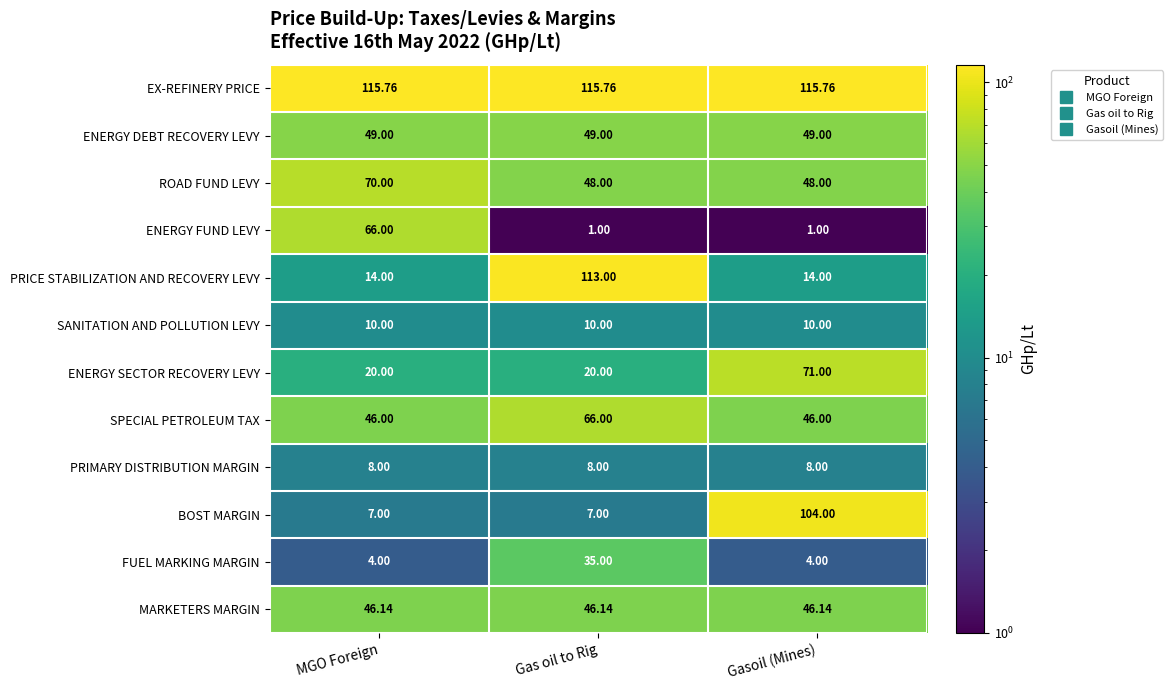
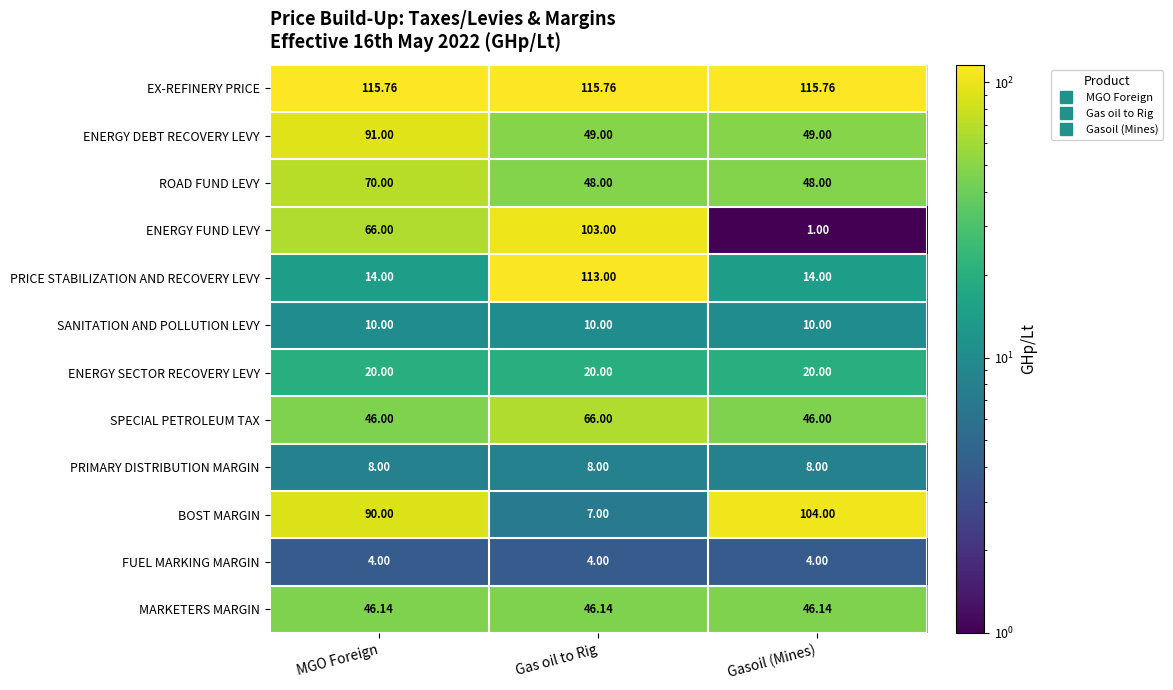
  {
    "EX-REFINERY PRICE": {
      "MGO Foreign": 115.76,
      "Gas oil to Rig": 115.76,
      "Gasoil (Mines)": 115.76
    },
    "ENERGY DEBT RECOVERY LEVY": {
-     "MGO Foreign": 49.00,
+     "MGO Foreign": 91.00,
      "Gas oil to Rig": 49.00,
      "Gasoil (Mines)": 49.00
    },
    "ROAD FUND LEVY": {
      "MGO Foreign": 70.00,
      "Gas oil to Rig": 48.00,
      "Gasoil (Mines)": 48.00
    },
    "ENERGY FUND LEVY": {
      "MGO Foreign": 66.00,
-     "Gas oil to Rig": 1.00,
+     "Gas oil to Rig": 103.00,
      "Gasoil (Mines)": 1.00
    },
    "PRICE STABILIZATION AND RECOVERY LEVY": {
      "MGO Foreign": 14.00,
      "Gas oil to Rig": 113.00,
      "Gasoil (Mines)": 14.00
    },
    "SANITATION AND POLLUTION LEVY": {
      "MGO Foreign": 10.00,
      "Gas oil to Rig": 10.00,
      "Gasoil (Mines)": 10.00
    },
    "ENERGY SECTOR RECOVERY LEVY": {
      "MGO Foreign": 20.00,
      "Gas oil to Rig": 20.00,
-     "Gasoil (Mines)": 71.00
+     "Gasoil (Mines)": 20.00
    },
    "SPECIAL PETROLEUM TAX": {
      "MGO Foreign": 46.00,
      "Gas oil to Rig": 66.00,
      "Gasoil (Mines)": 46.00
    },
    "PRIMARY DISTRIBUTION MARGIN": {
      "MGO Foreign": 8.00,
      "Gas oil to Rig": 8.00,
      "Gasoil (Mines)": 8.00
    },
    "BOST MARGIN": {
-     "MGO Foreign": 7.00,
+     "MGO Foreign": 90.00,
      "Gas oil to Rig": 7.00,
      "Gasoil (Mines)": 104.00
    },
    "FUEL MARKING MARGIN": {
      "MGO Foreign": 4.00,
-     "Gas oil to Rig": 35.00,
+     "Gas oil to Rig": 4.00,
      "Gasoil (Mines)": 4.00
    },
    "MARKETERS MARGIN": {
      "MGO Foreign": 46.14,
      "Gas oil to Rig": 46.14,
      "Gasoil (Mines)": 46.14
    }
  }
